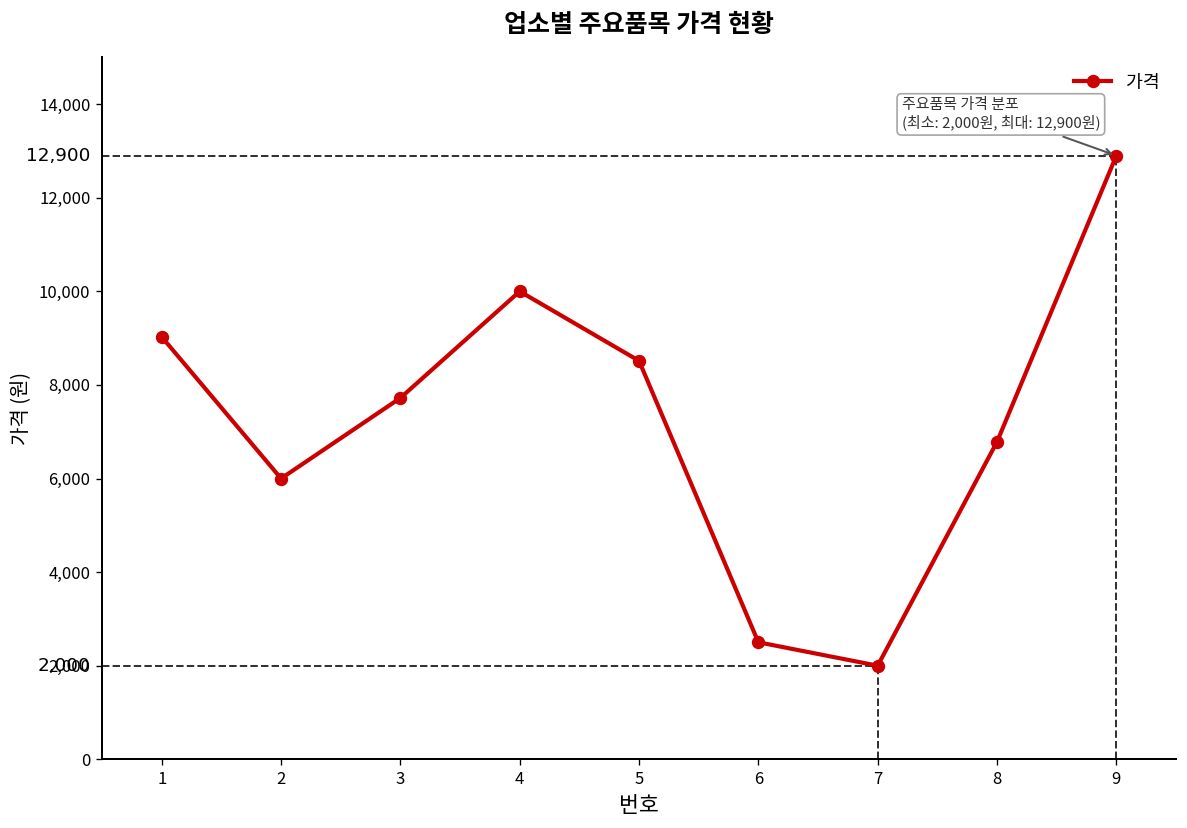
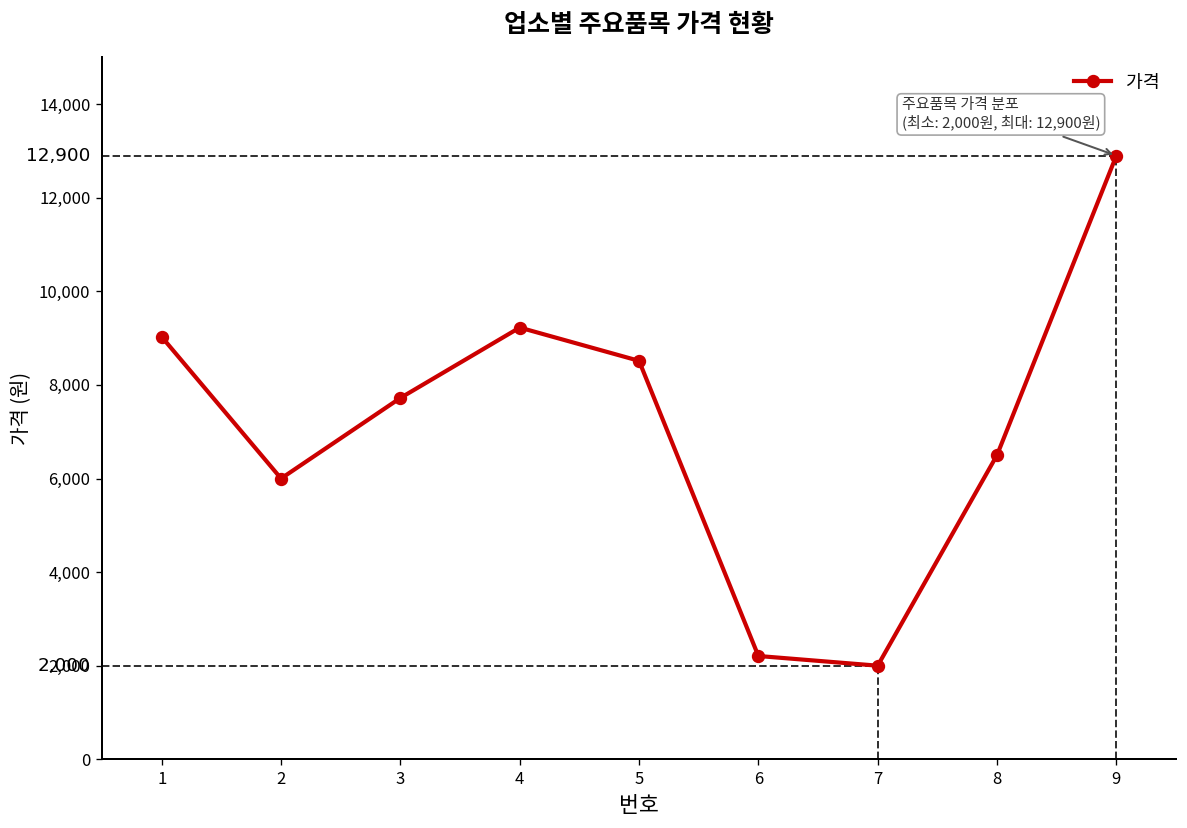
  {
    "가격": {
      "1": "9,000",
      "2": "6,000",
      "3": "7,700",
-     "4": "10,000",
+     "4": "9,200",
      "5": "8,500",
-     "6": "2,500",
-     "8": "6,800"
+     "6": "2,200",
+     "8": "6,500"
    }
  }
